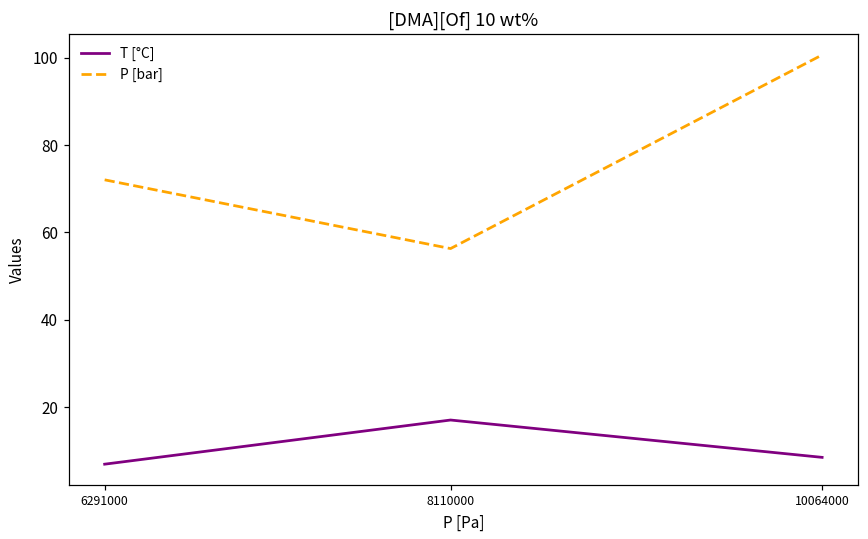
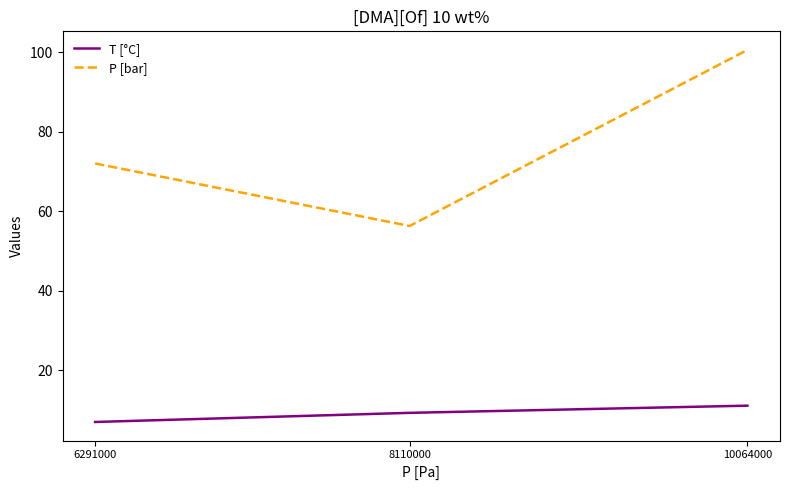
  {
    "T [°C]": {
      "6291000": 7,
-     "8110000": 17,
-     "10064000": 8
+     "8110000": 9,
+     "10064000": 11
    },
    "P [bar]": {
      "6291000": 72,
      "8110000": 56,
      "10064000": 101
    }
  }
